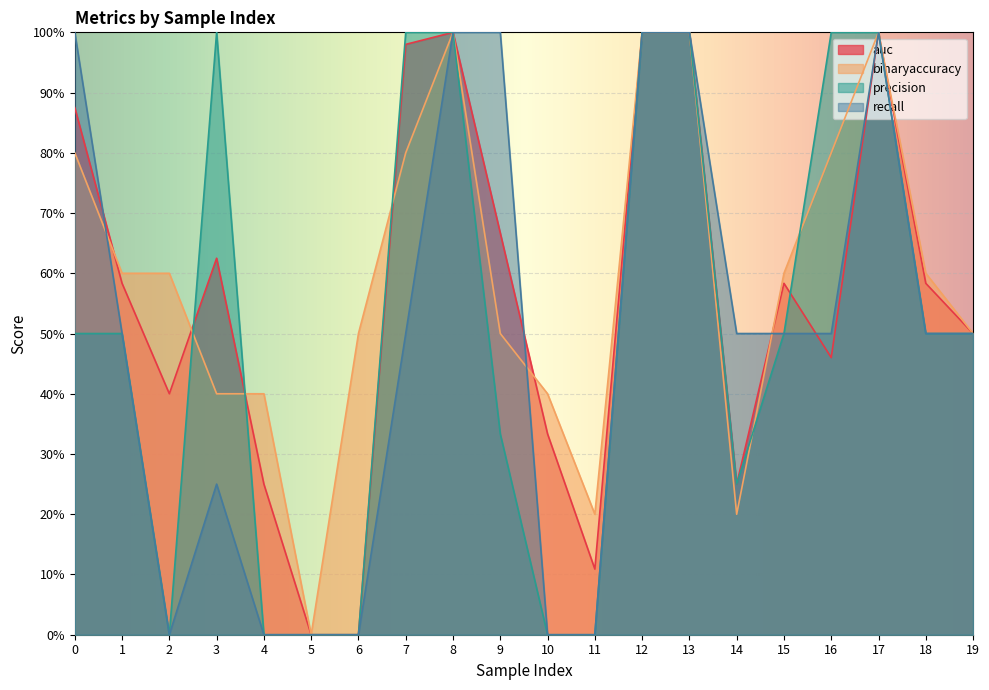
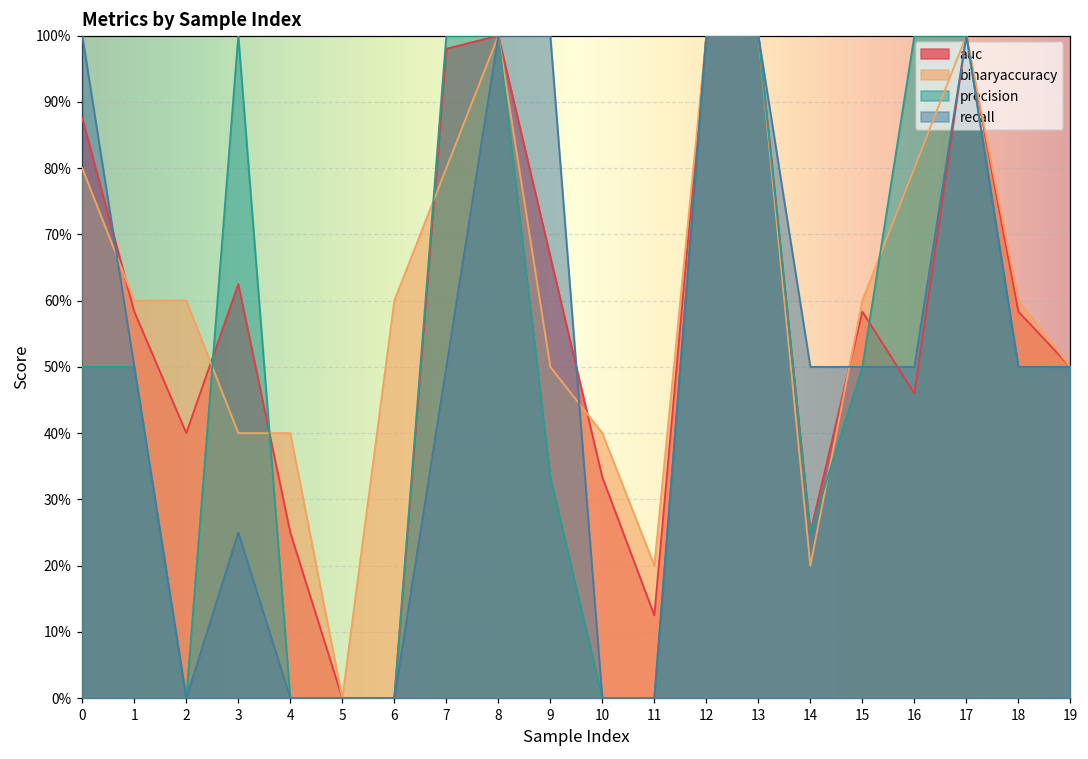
  {
    "auc": {
      "0": "88%",
      "1": "58%",
      "2": "40%",
      "3": "63%",
      "4": "25%",
      "7": "98%",
      "9": "67%",
      "10": "33%",
-     "11": "11%",
+     "11": "13%",
      "15": "58%",
      "16": "46%",
      "18": "58%"
    },
    "binaryaccuracy": {
      "0": "80%",
      "1": "60%",
      "2": "60%",
      "3": "40%",
      "4": "40%",
-     "6": "50%",
+     "6": "60%",
      "7": "80%",
      "9": "50%",
      "10": "40%",
      "11": "20%",
      "14": "20%",
      "15": "60%",
      "16": "80%",
      "18": "60%"
    }
  }
